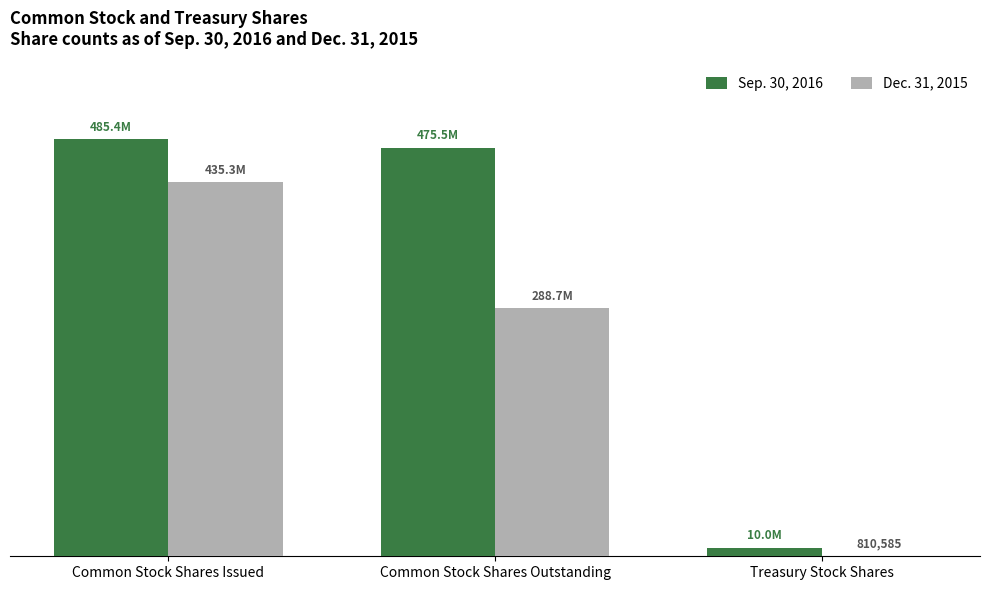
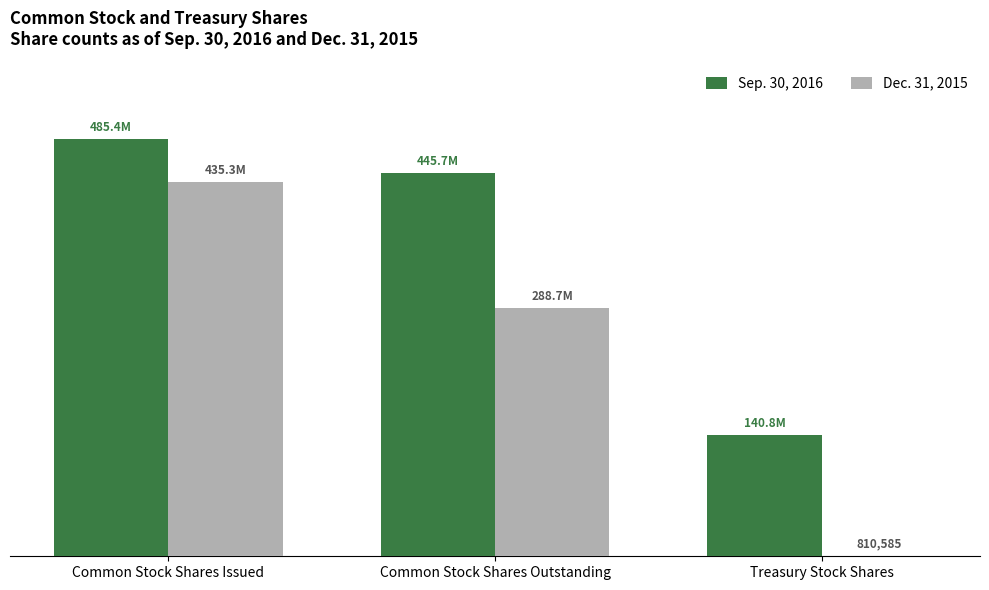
  {
    "Sep. 30, 2016": {
      "Common Stock Shares Issued": "485.4M",
-     "Common Stock Shares Outstanding": "475.5M",
-     "Treasury Stock Shares": "10.0M"
+     "Common Stock Shares Outstanding": "445.7M",
+     "Treasury Stock Shares": "140.8M"
    },
    "Dec. 31, 2015": {
      "Common Stock Shares Issued": "435.3M",
      "Common Stock Shares Outstanding": "288.7M",
      "Treasury Stock Shares": "810,585"
    }
  }
